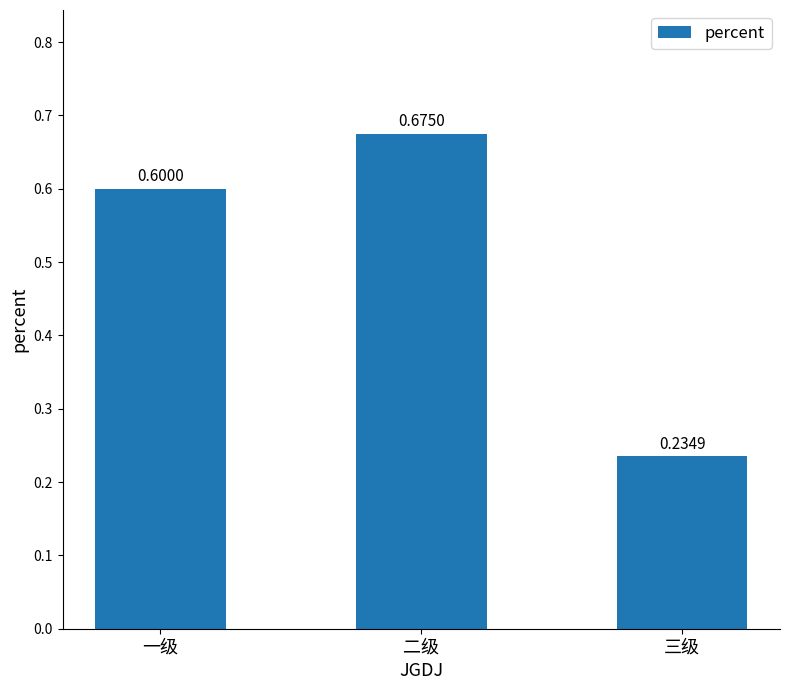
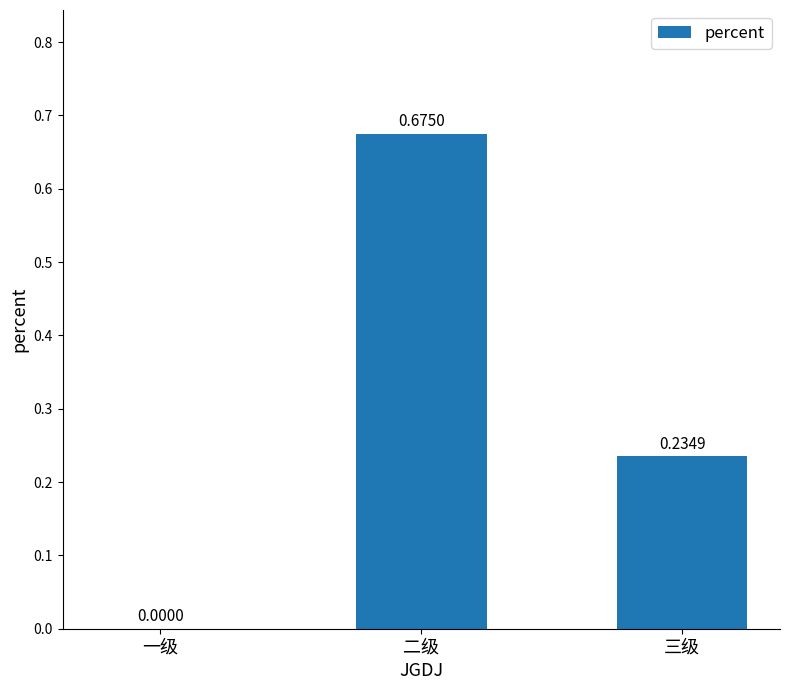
  {
-   "一级": 0.6000,
+   "一级": 0.0000,
    "二级": 0.6750,
    "三级": 0.2349
  }
